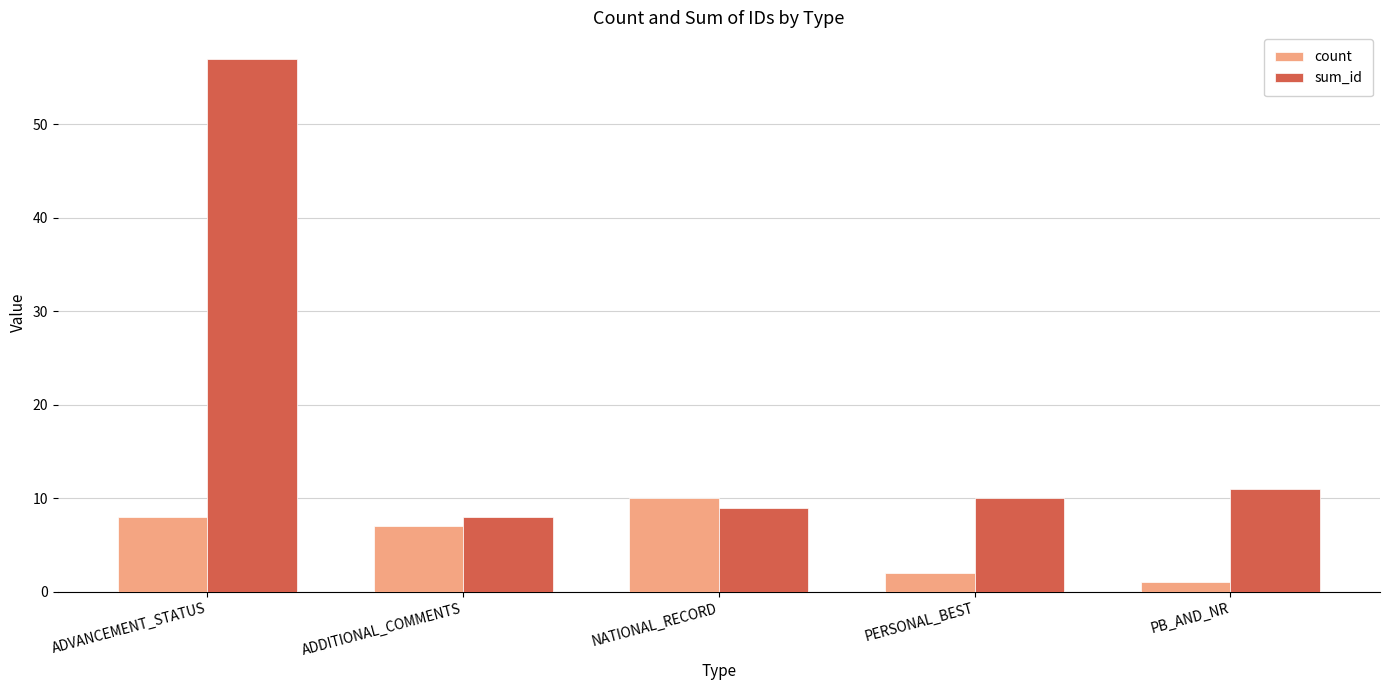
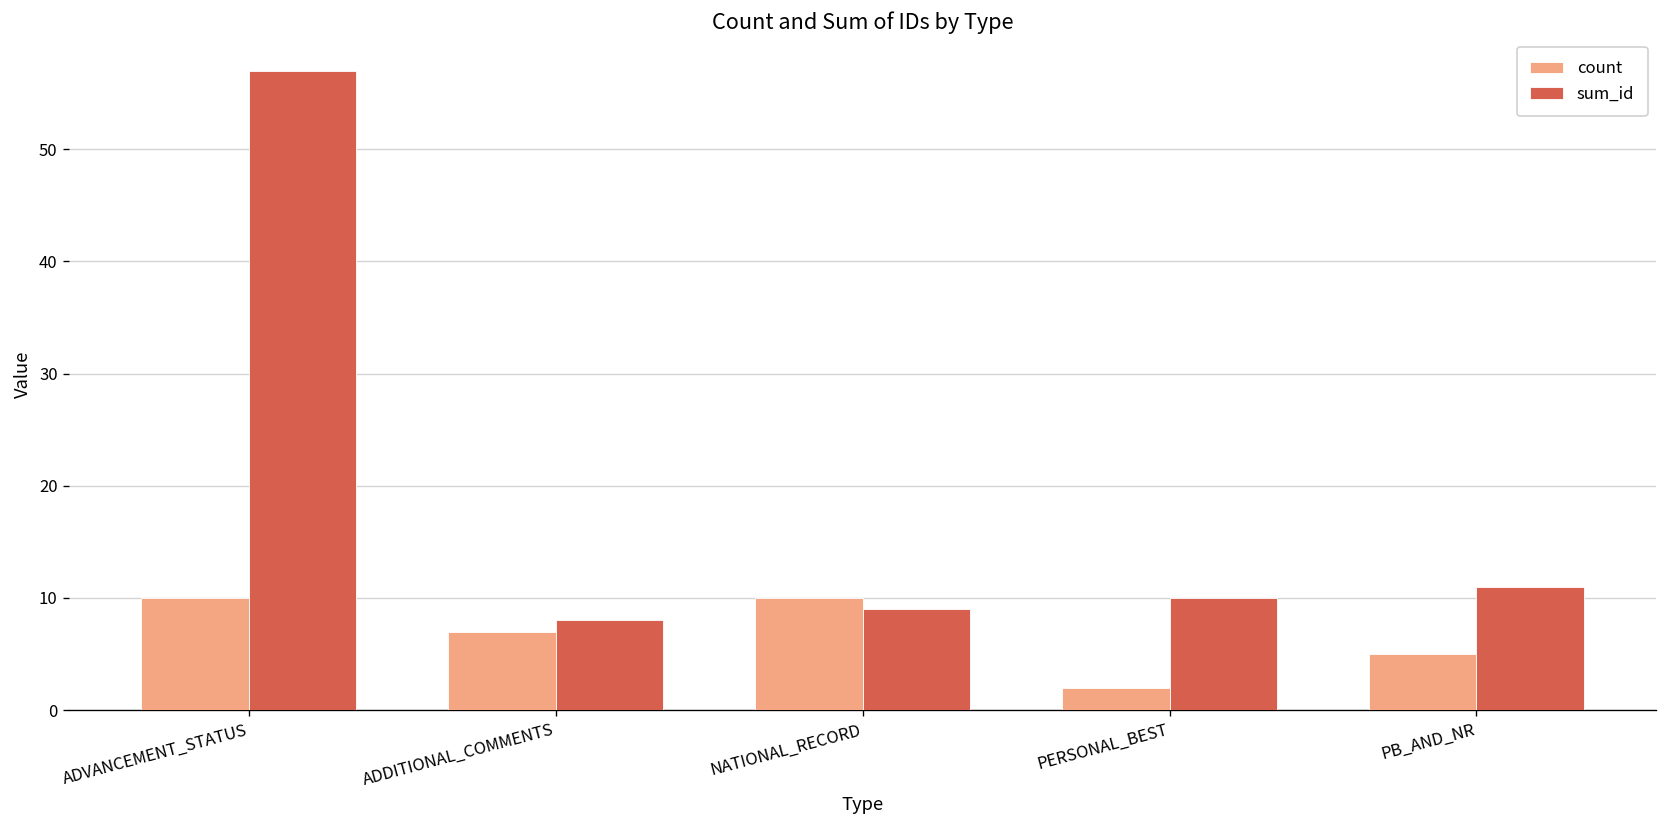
  {
    "count": {
-     "ADVANCEMENT_STATUS": 8,
+     "ADVANCEMENT_STATUS": 10,
      "ADDITIONAL_COMMENTS": 7,
      "NATIONAL_RECORD": 10,
      "PERSONAL_BEST": 2,
-     "PB_AND_NR": 1
+     "PB_AND_NR": 5
    },
    "sum_id": {
      "ADVANCEMENT_STATUS": 57,
      "ADDITIONAL_COMMENTS": 8,
      "NATIONAL_RECORD": 9,
      "PERSONAL_BEST": 10,
      "PB_AND_NR": 11
    }
  }
